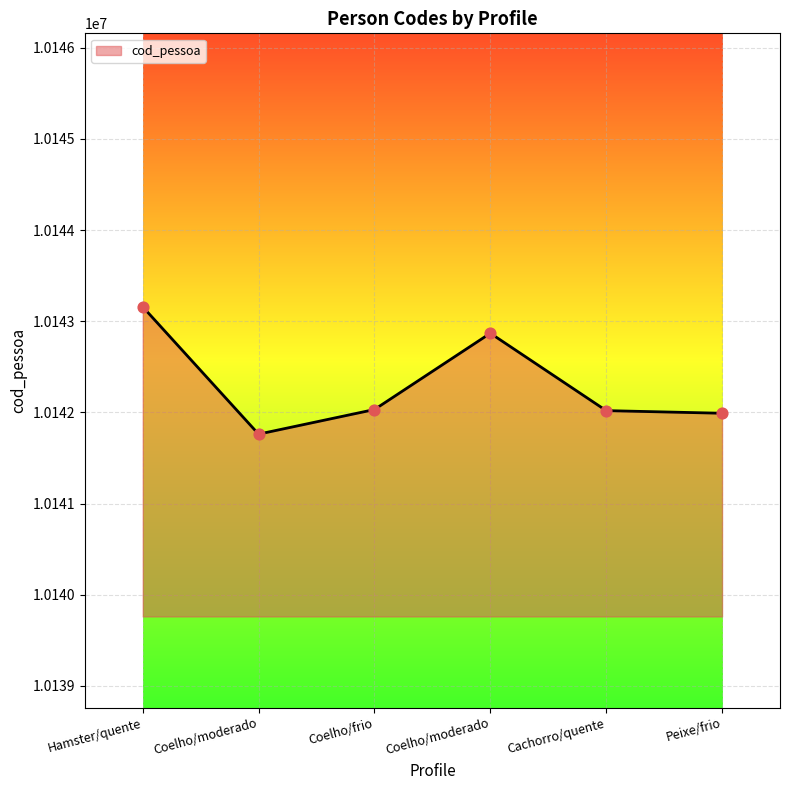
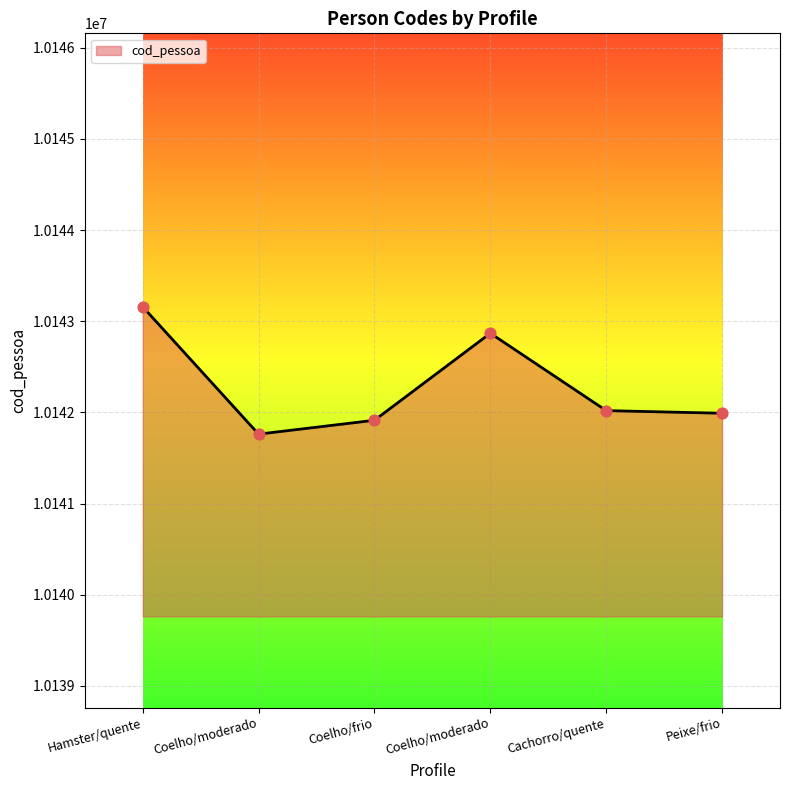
  {
    "Hamster/quente": 10143200,
-   "Coelho/frio": 10142000,
+   "Coelho/frio": 10141900,
    "Cachorro/quente": 10142000,
    "Peixe/frio": 10142000
  }
